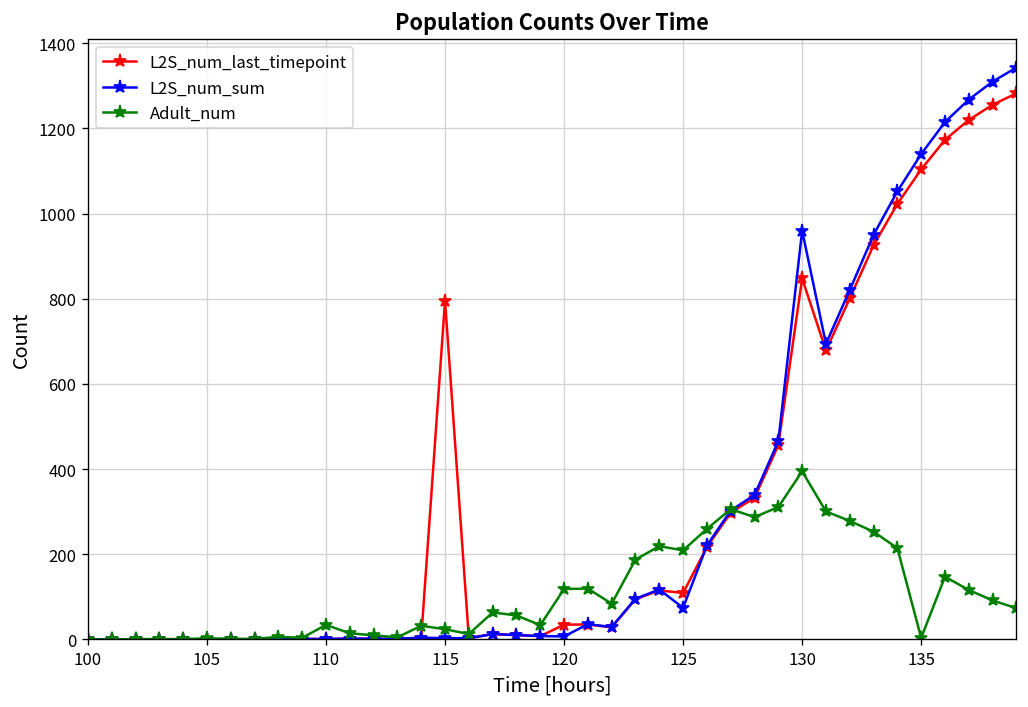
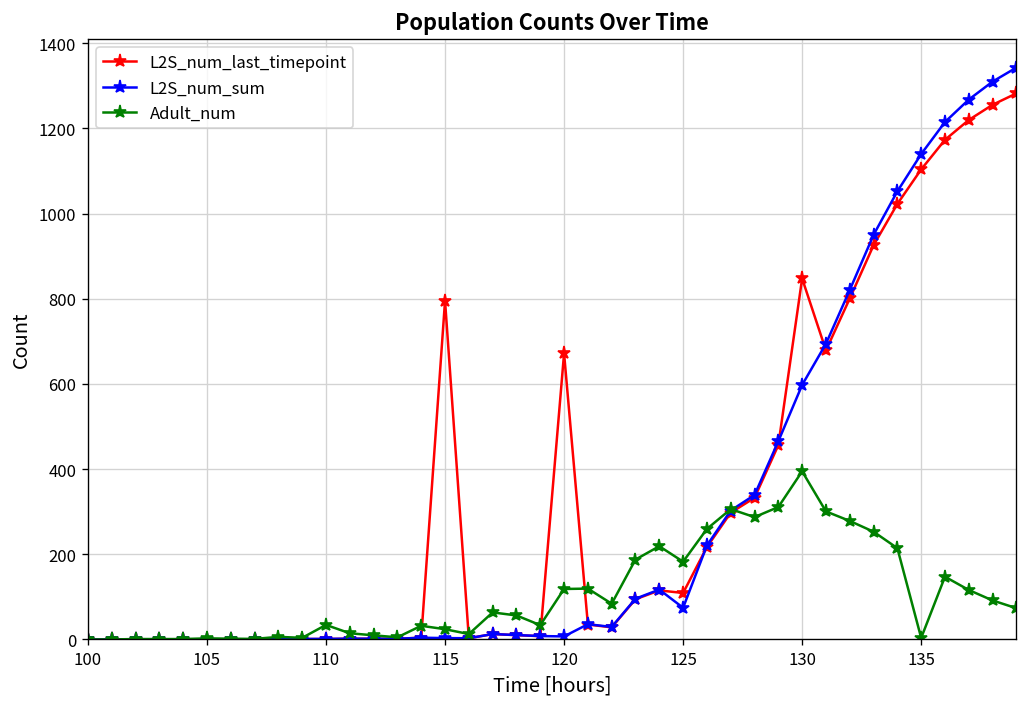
  {
    "L2S_num_last_timepoint": {
      "115": 800,
-     "120": 30,
+     "120": 670,
      "125": 110,
      "130": 850,
      "135": 1100
    },
    "L2S_num_sum": {
      "115": 0,
      "120": 10,
      "125": 70,
-     "130": 960,
+     "130": 600,
      "135": 1140
    },
    "Adult_num": {
      "110": 30,
      "115": 20,
      "120": 120,
-     "125": 210,
+     "125": 180,
      "130": 390,
      "135": 0
    }
  }
